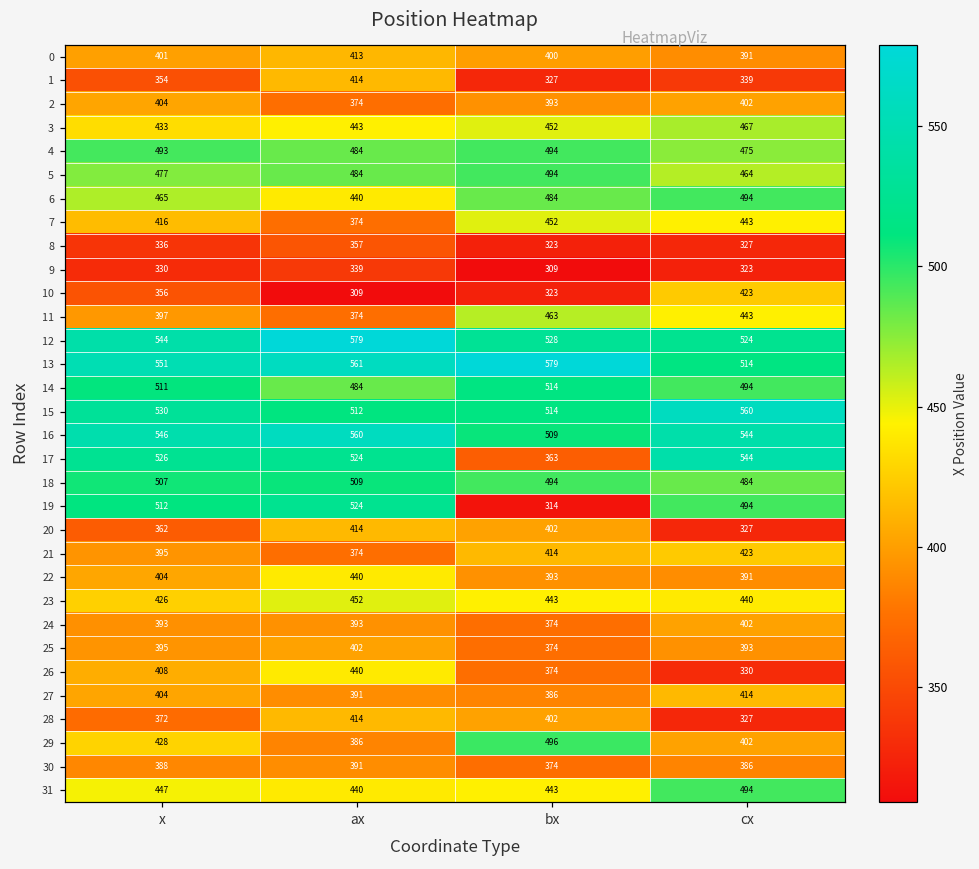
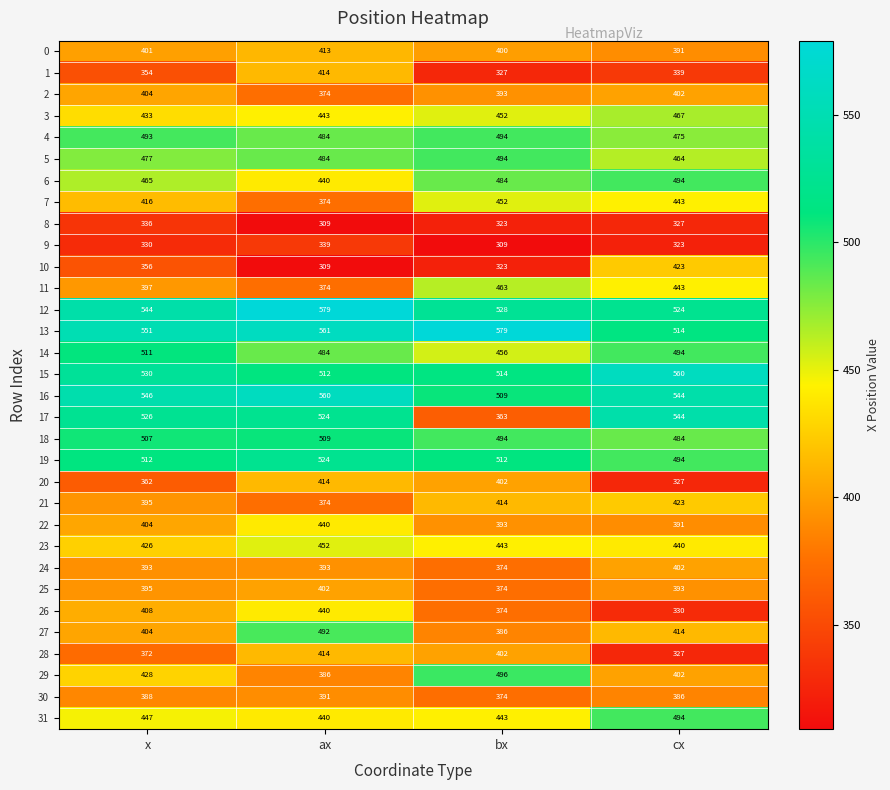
  {
    "0": {
      "x": 401,
      "ax": 413,
      "bx": 400,
      "cx": 391
    },
    "1": {
      "x": 354,
      "ax": 414,
      "bx": 327,
      "cx": 339
    },
    "2": {
      "x": 404,
      "ax": 374,
      "bx": 393,
      "cx": 402
    },
    "3": {
      "x": 433,
      "ax": 443,
      "bx": 452,
      "cx": 467
    },
    "4": {
      "x": 493,
      "ax": 484,
      "bx": 494,
      "cx": 475
    },
    "5": {
      "x": 477,
      "ax": 484,
      "bx": 494,
      "cx": 464
    },
    "6": {
      "x": 465,
      "ax": 440,
      "bx": 484,
      "cx": 494
    },
    "7": {
      "x": 416,
      "ax": 374,
      "bx": 452,
      "cx": 443
    },
    "8": {
      "x": 336,
-     "ax": 357,
+     "ax": 309,
      "bx": 323,
      "cx": 327
    },
    "9": {
      "x": 330,
      "ax": 339,
      "bx": 309,
      "cx": 323
    },
    "10": {
      "x": 356,
      "ax": 309,
      "bx": 323,
      "cx": 423
    },
    "11": {
      "x": 397,
      "ax": 374,
      "bx": 463,
      "cx": 443
    },
    "12": {
      "x": 544,
      "ax": 579,
      "bx": 528,
      "cx": 524
    },
    "13": {
      "x": 551,
      "ax": 561,
      "bx": 579,
      "cx": 514
    },
    "14": {
      "x": 511,
      "ax": 484,
-     "bx": 514,
+     "bx": 456,
      "cx": 494
    },
    "15": {
      "x": 530,
      "ax": 512,
      "bx": 514,
      "cx": 560
    },
    "16": {
      "x": 546,
      "ax": 560,
      "bx": 509,
      "cx": 544
    },
    "17": {
      "x": 526,
      "ax": 524,
      "bx": 363,
      "cx": 544
    },
    "18": {
      "x": 507,
      "ax": 509,
      "bx": 494,
      "cx": 484
    },
    "19": {
      "x": 512,
      "ax": 524,
-     "bx": 314,
+     "bx": 512,
      "cx": 494
    },
    "20": {
      "x": 362,
      "ax": 414,
      "bx": 402,
      "cx": 327
    },
    "21": {
      "x": 395,
      "ax": 374,
      "bx": 414,
      "cx": 423
    },
    "22": {
      "x": 404,
      "ax": 440,
      "bx": 393,
      "cx": 391
    },
    "23": {
      "x": 426,
      "ax": 452,
      "bx": 443,
      "cx": 440
    },
    "24": {
      "x": 393,
      "ax": 393,
      "bx": 374,
      "cx": 402
    },
    "25": {
      "x": 395,
      "ax": 402,
      "bx": 374,
      "cx": 393
    },
    "26": {
      "x": 408,
      "ax": 440,
      "bx": 374,
      "cx": 330
    },
    "27": {
      "x": 404,
-     "ax": 391,
+     "ax": 492,
      "bx": 386,
      "cx": 414
    },
    "28": {
      "x": 372,
      "ax": 414,
      "bx": 402,
      "cx": 327
    },
    "29": {
      "x": 428,
      "ax": 386,
      "bx": 496,
      "cx": 402
    },
    "30": {
      "x": 388,
      "ax": 391,
      "bx": 374,
      "cx": 386
    },
    "31": {
      "x": 447,
      "ax": 440,
      "bx": 443,
      "cx": 494
    }
  }
